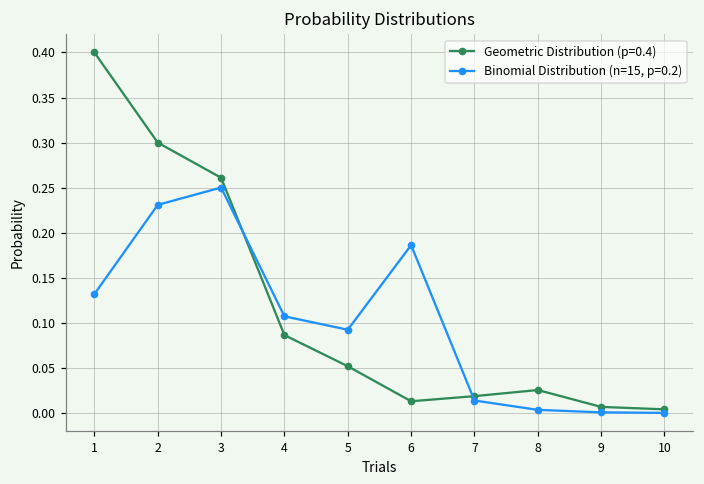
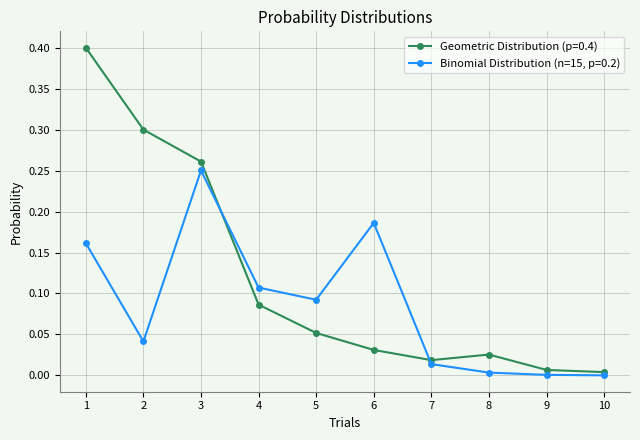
  {
    "Geometric Distribution (p=0.4)": {
      "1": 0.40,
      "2": 0.30,
      "3": 0.26,
      "4": 0.09,
      "5": 0.05,
-     "6": 0.01,
+     "6": 0.03,
      "7": 0.02,
      "8": 0.03,
      "9": 0.01,
      "10": 0.00
    },
    "Binomial Distribution (n=15, p=0.2)": {
-     "1": 0.13,
-     "2": 0.23,
+     "1": 0.16,
+     "2": 0.04,
      "3": 0.25,
      "4": 0.11,
      "5": 0.09,
      "6": 0.19,
      "7": 0.01,
      "8": 0.00,
      "9": 0.00,
      "10": 0.00
    }
  }
